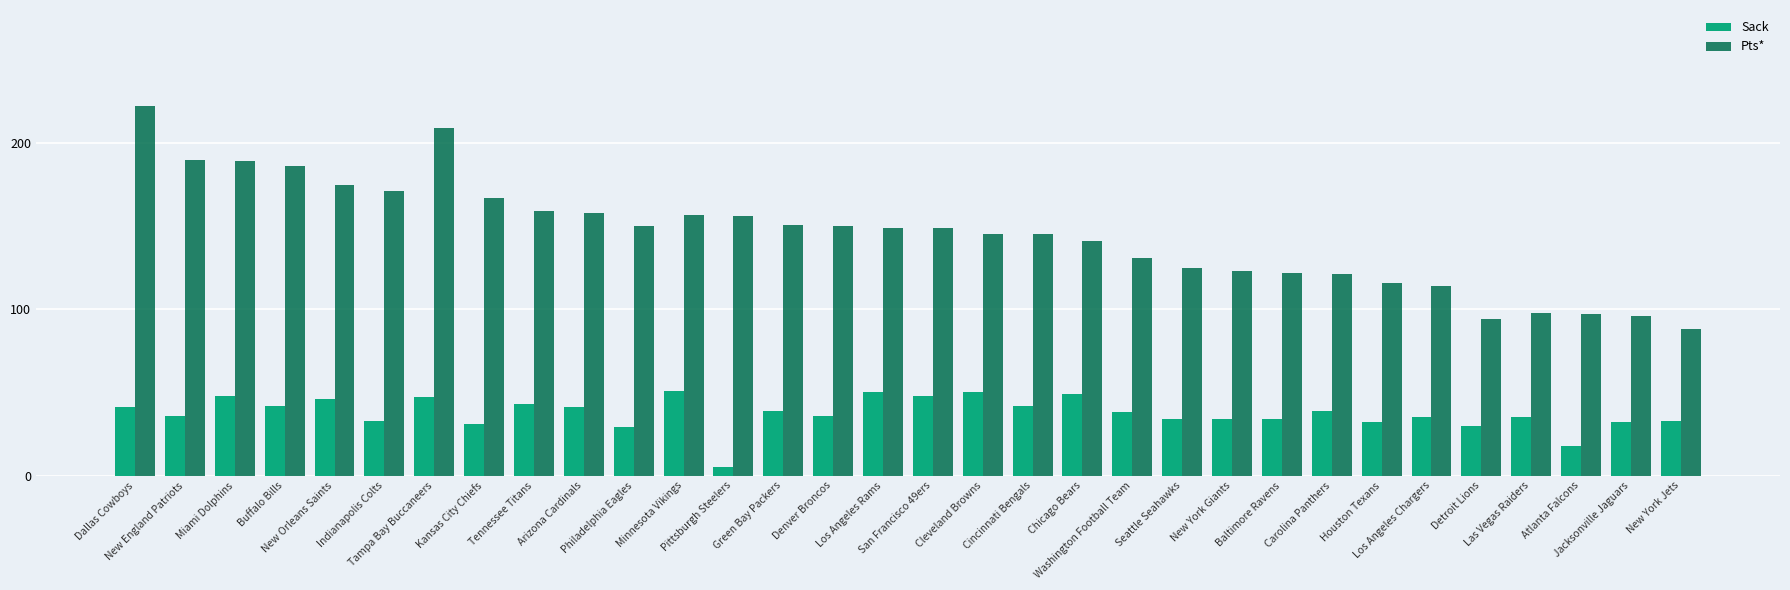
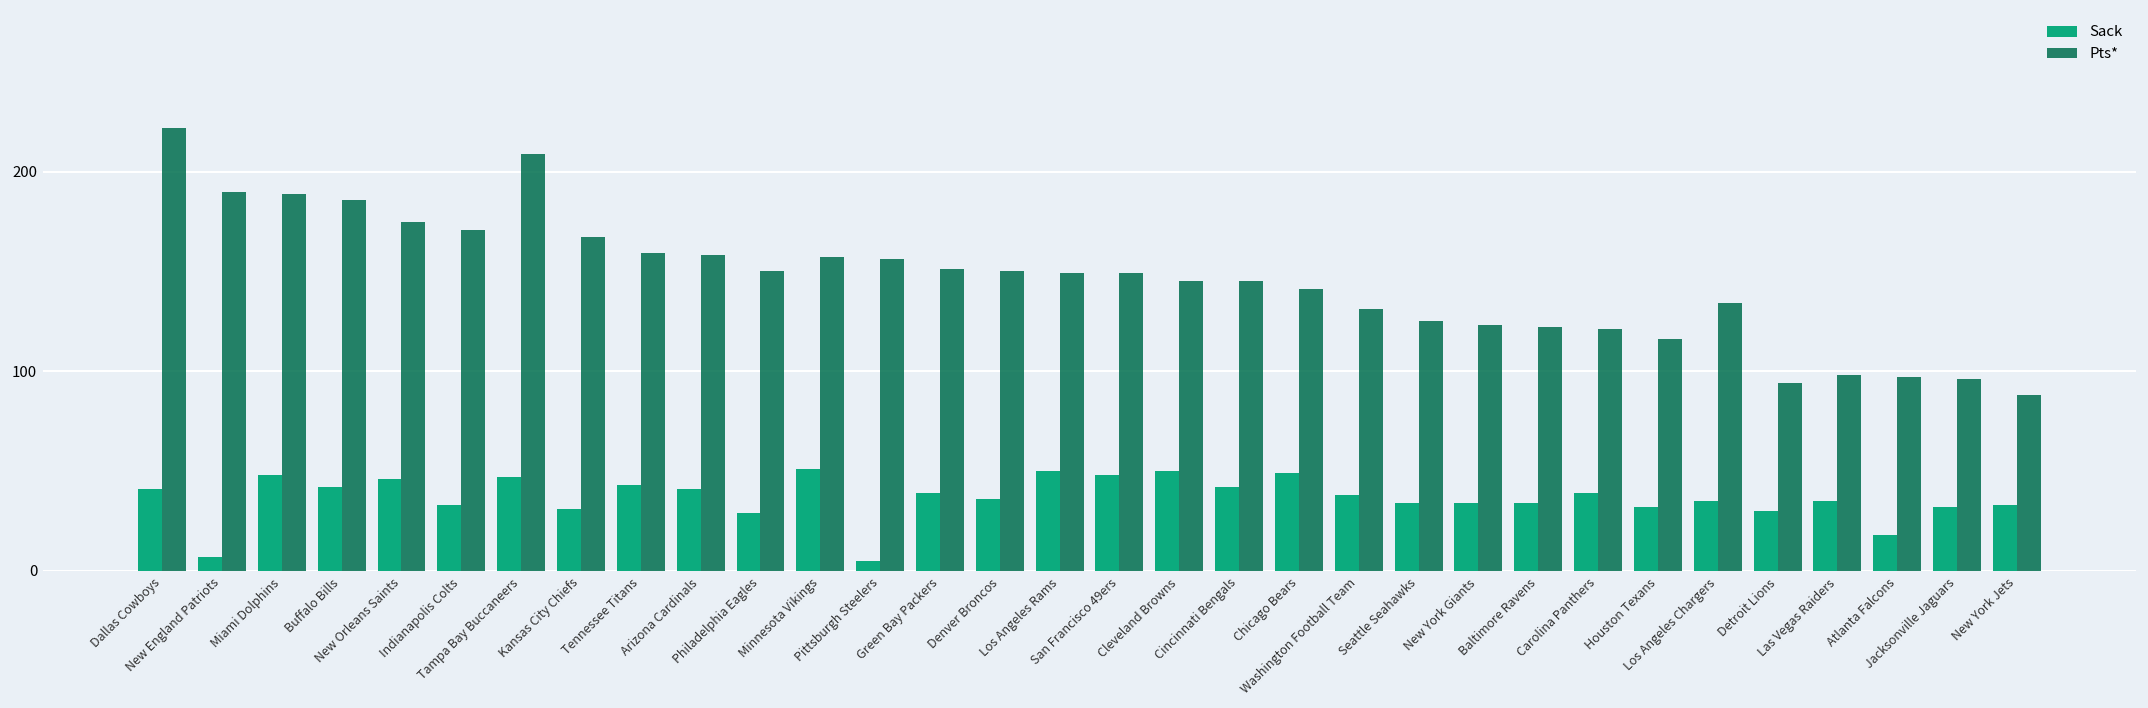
  {
    "Sack": {
      "Dallas Cowboys": 41,
-     "New England Patriots": 36,
+     "New England Patriots": 7,
      "Miami Dolphins": 48,
      "Buffalo Bills": 42,
      "New Orleans Saints": 46,
      "Indianapolis Colts": 33,
      "Tampa Bay Buccaneers": 47,
      "Kansas City Chiefs": 31,
      "Tennessee Titans": 43,
      "Arizona Cardinals": 41,
      "Philadelphia Eagles": 29,
      "Minnesota Vikings": 51,
      "Pittsburgh Steelers": 5,
      "Green Bay Packers": 39,
      "Denver Broncos": 36,
      "Los Angeles Rams": 50,
      "San Francisco 49ers": 48,
      "Cleveland Browns": 50,
      "Cincinnati Bengals": 42,
      "Chicago Bears": 49,
      "Washington Football Team": 38,
      "Seattle Seahawks": 34,
      "New York Giants": 34,
      "Baltimore Ravens": 34,
      "Carolina Panthers": 39,
      "Houston Texans": 32,
      "Los Angeles Chargers": 35,
      "Detroit Lions": 30,
      "Las Vegas Raiders": 35,
      "Atlanta Falcons": 18,
      "Jacksonville Jaguars": 32,
      "New York Jets": 33
    },
    "Pts*": {
      "Dallas Cowboys": 222,
      "New England Patriots": 190,
      "Miami Dolphins": 189,
      "Buffalo Bills": 186,
      "New Orleans Saints": 175,
      "Indianapolis Colts": 171,
      "Tampa Bay Buccaneers": 209,
      "Kansas City Chiefs": 167,
      "Tennessee Titans": 159,
      "Arizona Cardinals": 158,
      "Philadelphia Eagles": 150,
      "Minnesota Vikings": 157,
      "Pittsburgh Steelers": 156,
      "Green Bay Packers": 151,
      "Denver Broncos": 150,
      "Los Angeles Rams": 149,
      "San Francisco 49ers": 149,
      "Cleveland Browns": 145,
      "Cincinnati Bengals": 145,
      "Chicago Bears": 141,
      "Washington Football Team": 131,
      "Seattle Seahawks": 125,
      "New York Giants": 123,
      "Baltimore Ravens": 122,
      "Carolina Panthers": 121,
      "Houston Texans": 116,
-     "Los Angeles Chargers": 114,
+     "Los Angeles Chargers": 134,
      "Detroit Lions": 94,
      "Las Vegas Raiders": 98,
      "Atlanta Falcons": 97,
      "Jacksonville Jaguars": 96,
      "New York Jets": 88
    }
  }
